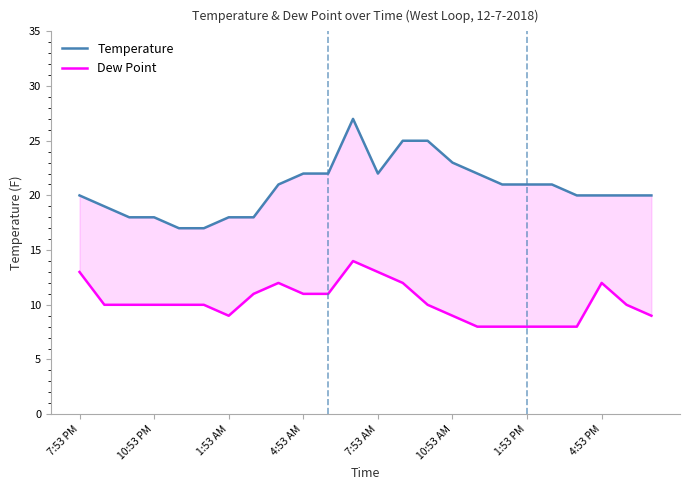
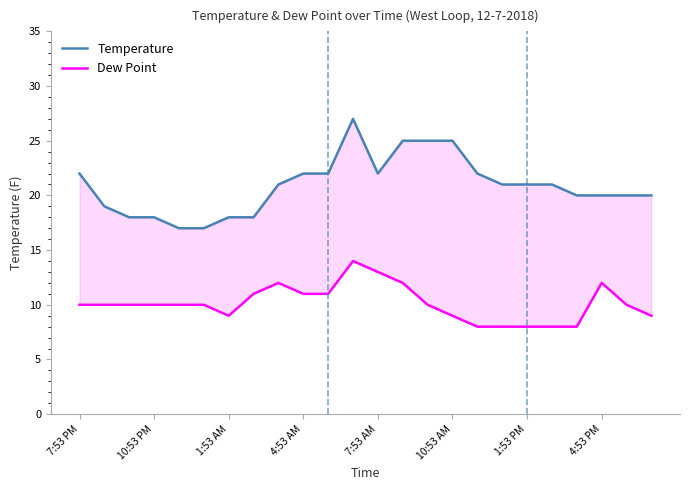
  {
    "Temperature": {
-     "7:53 PM": 20,
+     "7:53 PM": 22,
      "10:53 PM": 18,
      "1:53 AM": 18,
      "4:53 AM": 22,
      "7:53 AM": 22,
-     "10:53 AM": 23,
+     "10:53 AM": 25,
      "1:53 PM": 21,
      "4:53 PM": 20
    },
    "Dew Point": {
-     "7:53 PM": 13,
+     "7:53 PM": 10,
      "10:53 PM": 10,
      "1:53 AM": 9,
      "4:53 AM": 11,
      "7:53 AM": 13,
      "10:53 AM": 9,
      "1:53 PM": 8,
      "4:53 PM": 12
    }
  }
